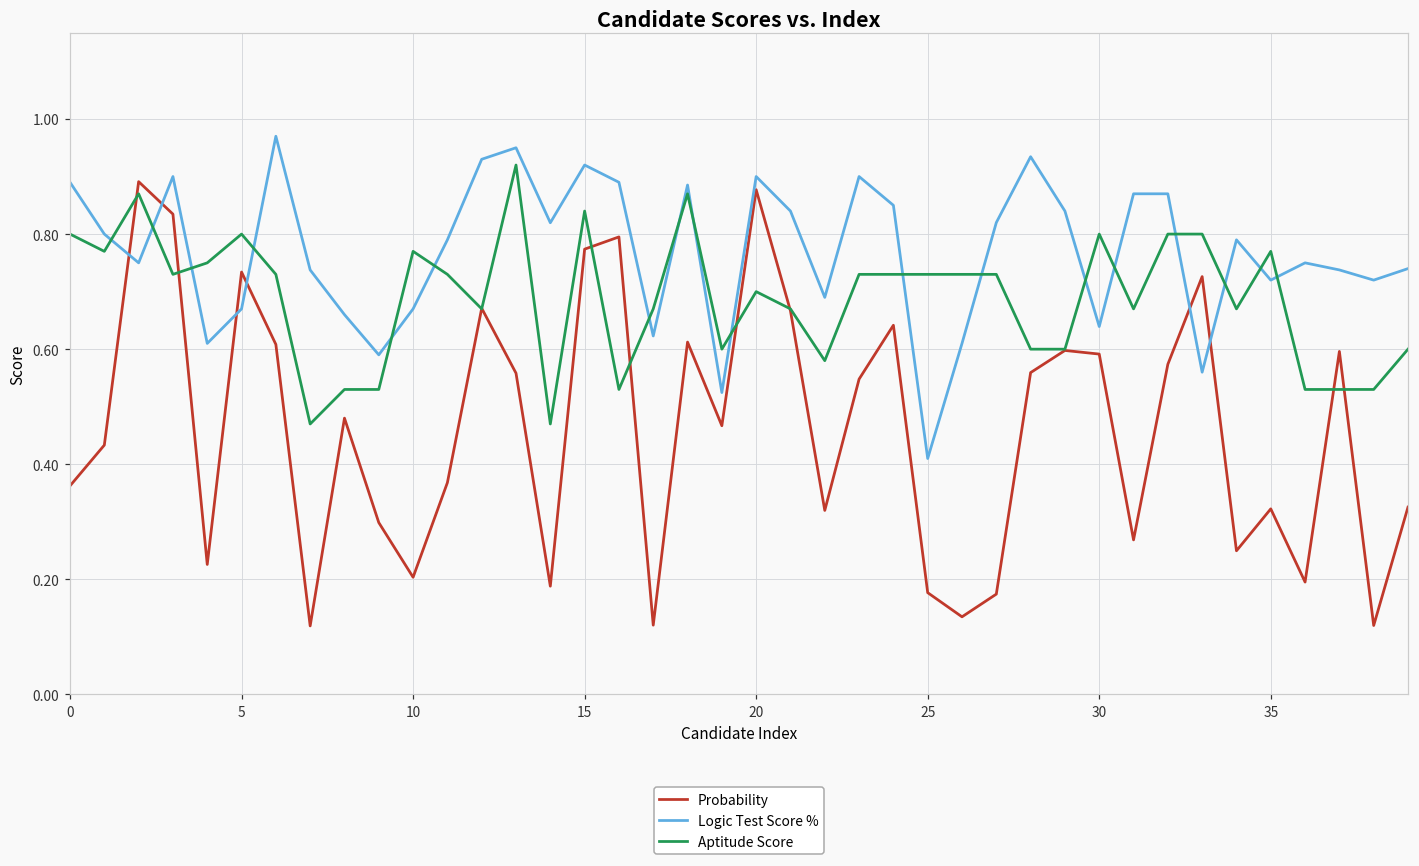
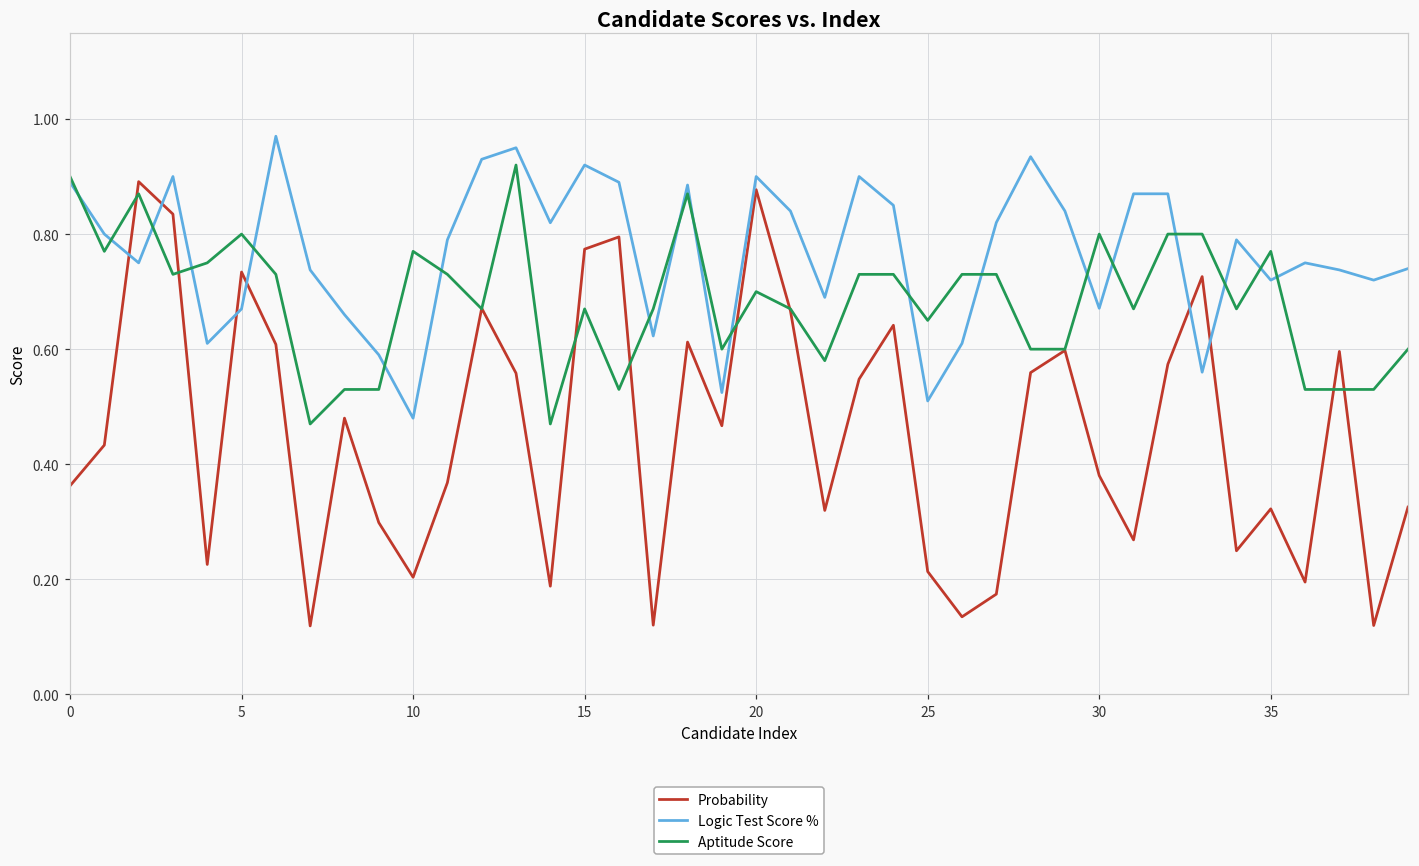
  {
    "Probability": {
      "0": 0.36,
      "5": 0.73,
      "10": 0.20,
      "15": 0.77,
      "20": 0.88,
-     "25": 0.18,
-     "30": 0.59,
+     "25": 0.21,
+     "30": 0.38,
      "35": 0.32
    },
    "Logic Test Score %": {
      "0": 0.89,
      "5": 0.67,
-     "10": 0.67,
+     "10": 0.48,
      "15": 0.92,
      "20": 0.90,
-     "25": 0.41,
-     "30": 0.64,
+     "25": 0.51,
+     "30": 0.67,
      "35": 0.72
    },
    "Aptitude Score": {
-     "0": 0.8,
+     "0": 0.9,
      "5": 0.80,
      "10": 0.77,
-     "15": 0.84,
+     "15": 0.67,
      "20": 0.70,
-     "25": 0.73,
+     "25": 0.65,
      "30": 0.80,
      "35": 0.77
    }
  }
